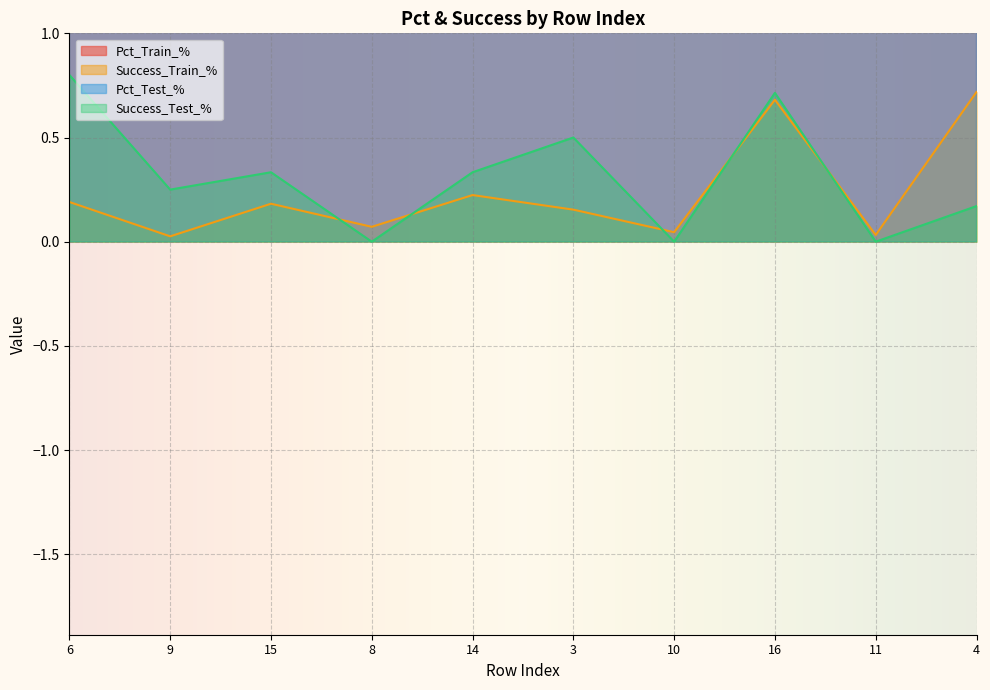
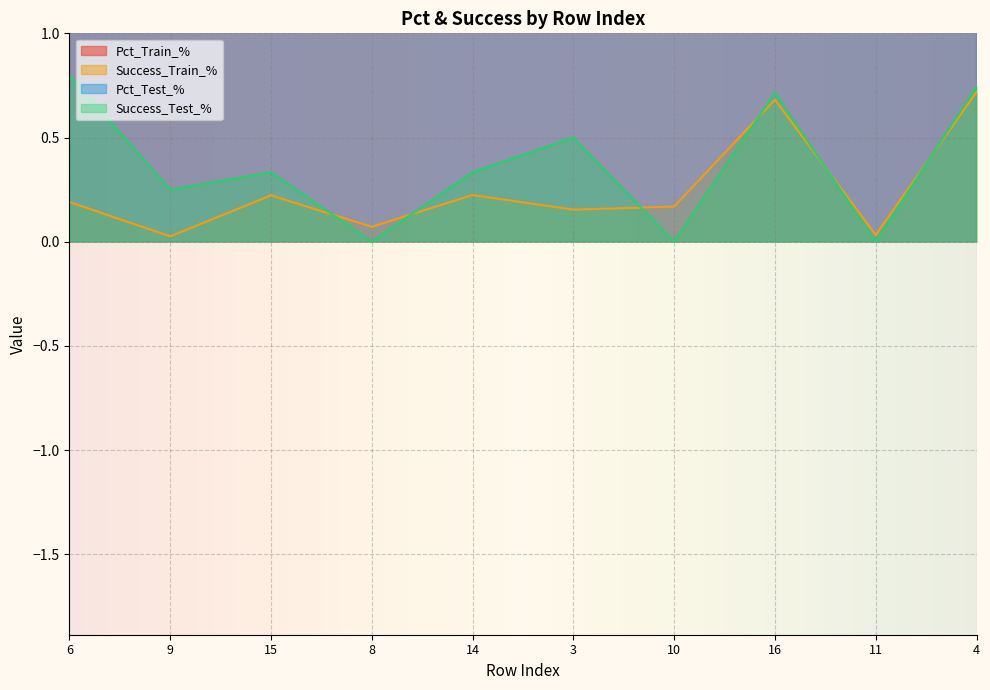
  {
    "Success_Train_%": {
      "6": 0.19,
      "9": 0.03,
-     "15": 0.18,
+     "15": 0.22,
      "8": 0.07,
      "14": 0.22,
      "3": 0.15,
-     "10": 0.05,
+     "10": 0.17,
      "16": 0.68,
      "11": 0.03,
      "4": 0.72
    },
    "Success_Test_%": {
      "6": 0.80,
      "9": 0.25,
      "15": 0.33,
      "8": 0.00,
      "14": 0.33,
      "3": 0.50,
      "10": 0.00,
      "16": 0.71,
      "11": 0.00,
-     "4": 0.17
+     "4": 0.75
    }
  }
